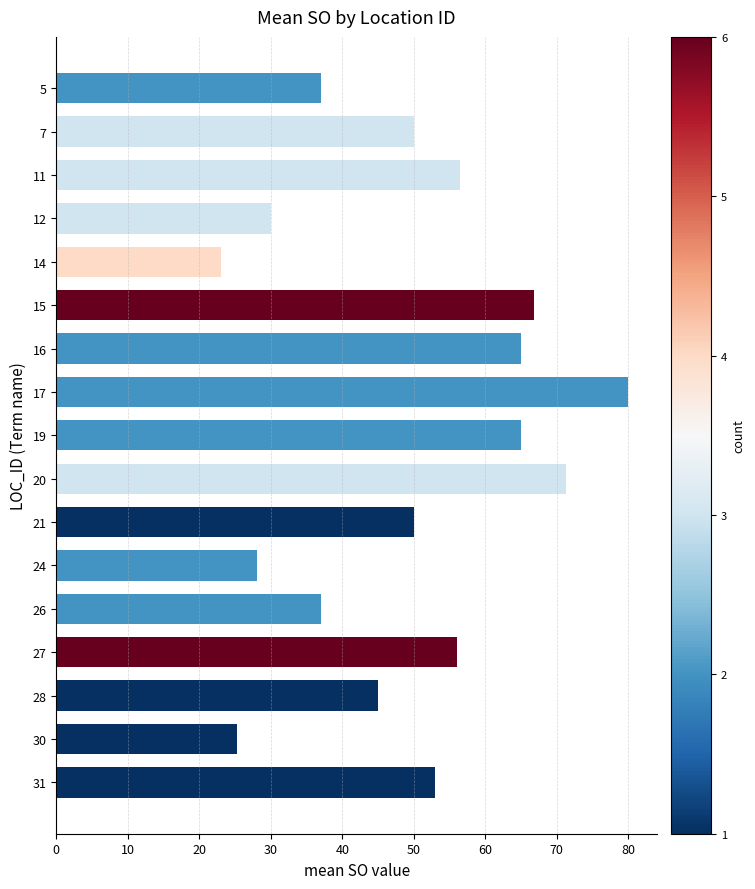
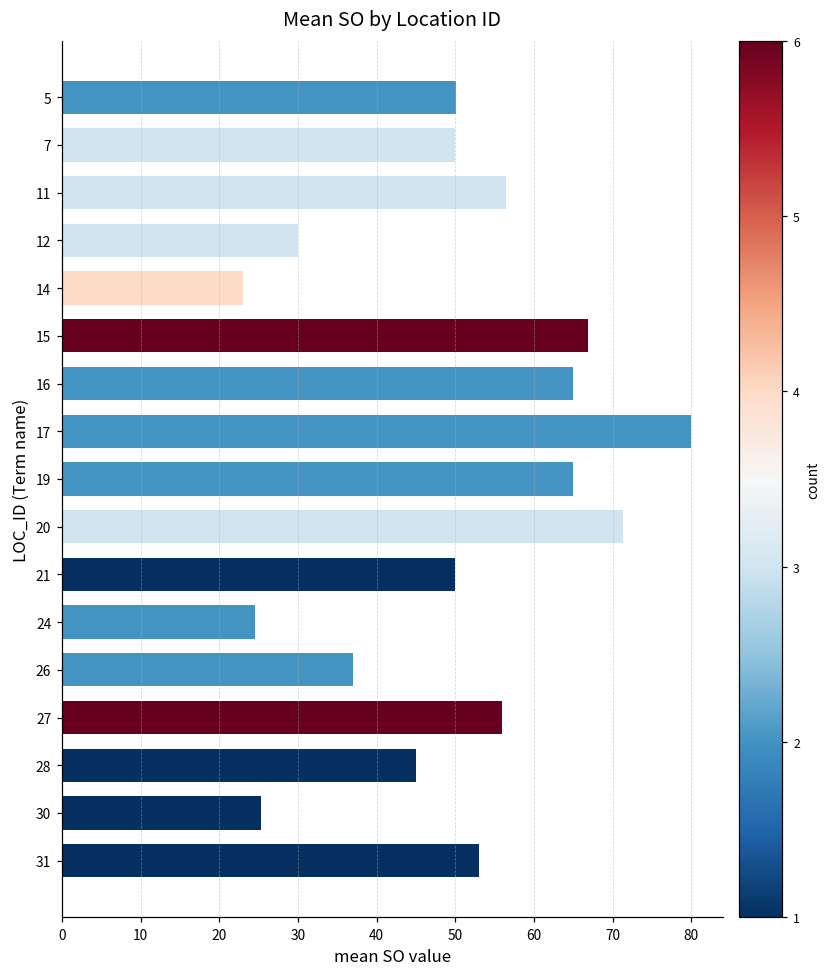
  {
-   "5": 37,
+   "5": 50,
    "7": 50,
    "11": 57,
    "12": 30,
    "14": 23,
    "15": 67,
    "16": 65,
    "17": 80,
    "19": 65,
    "20": 71,
    "21": 50,
-   "24": 28,
+   "24": 25,
    "26": 37,
    "27": 56,
    "28": 45,
    "30": 25,
    "31": 53
  }
